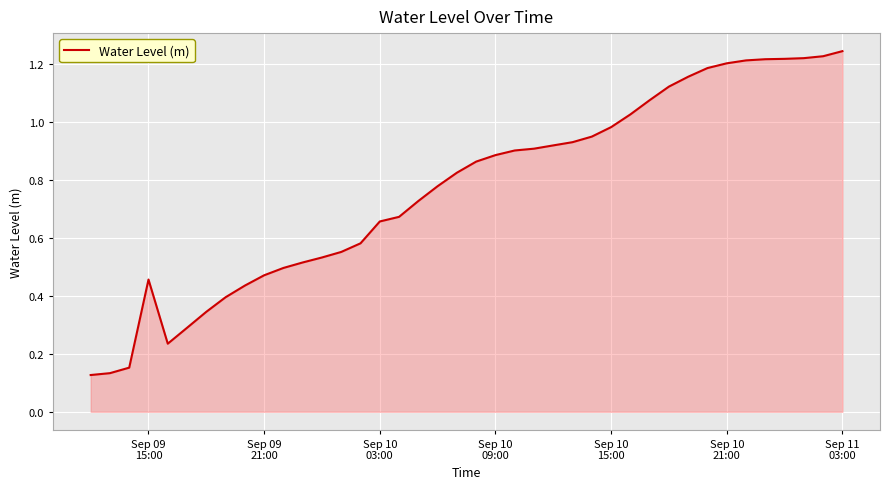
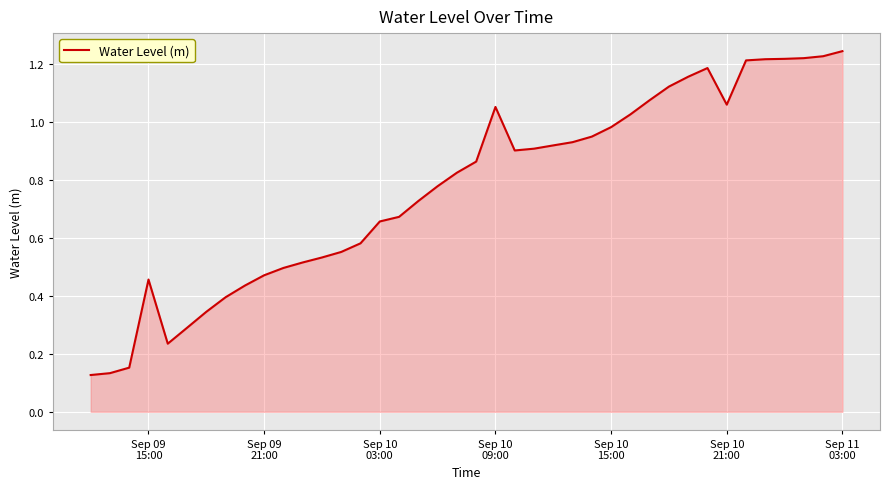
  {
    "Sep 09 15:00": 0.46,
    "Sep 09 21:00": 0.47,
    "Sep 10 03:00": 0.66,
-   "Sep 10 09:00": 0.88,
+   "Sep 10 09:00": 1.05,
    "Sep 10 15:00": 0.98,
-   "Sep 10 21:00": 1.20,
+   "Sep 10 21:00": 1.06,
    "Sep 11 03:00": 1.24
  }
